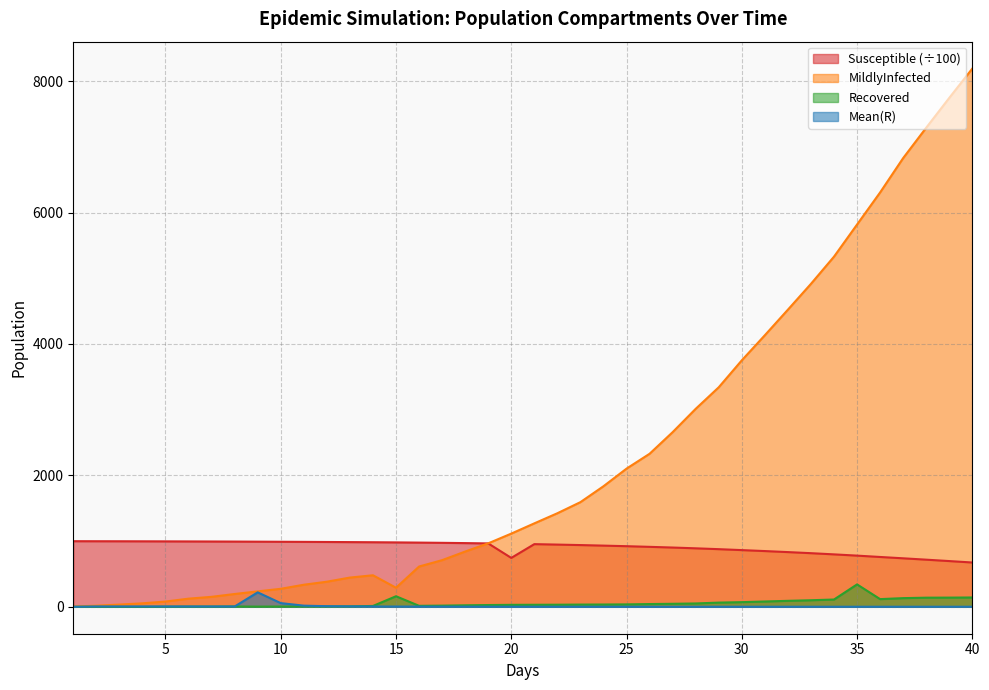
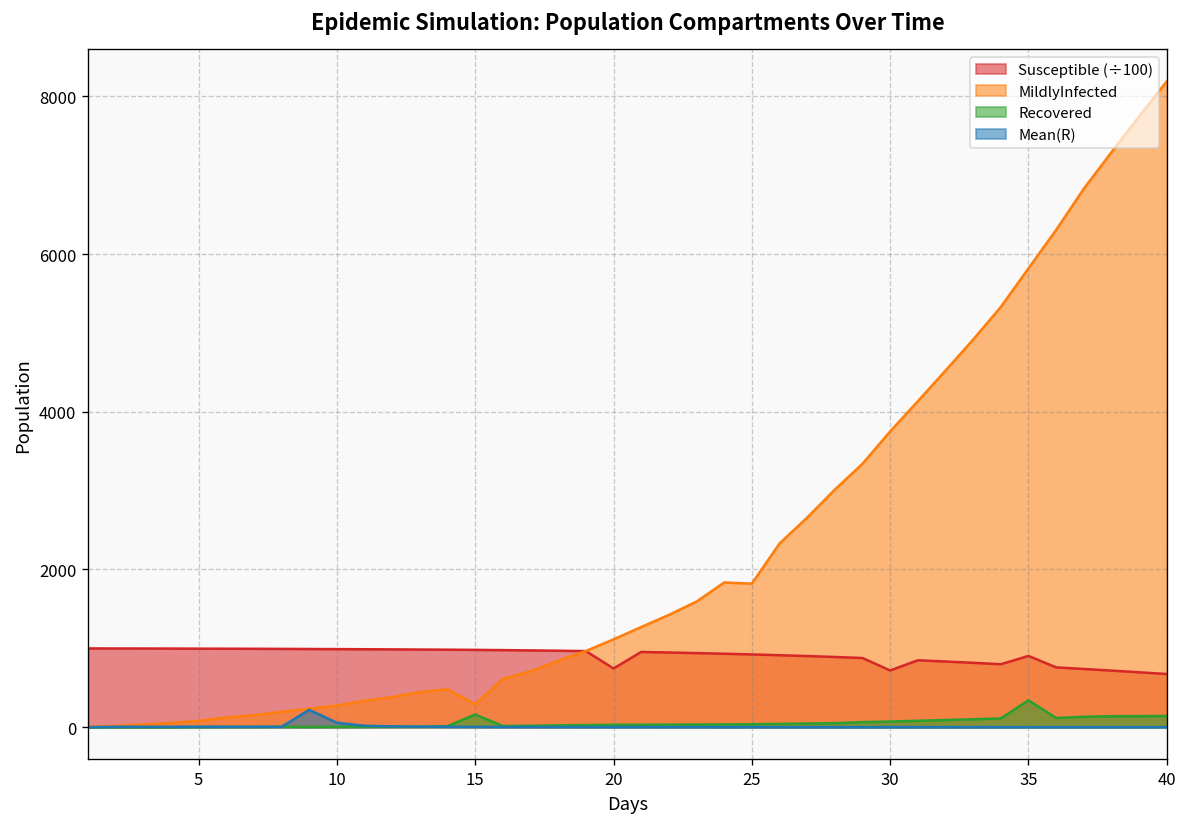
  {
    "Susceptible (÷100)": {
      "5": 1000,
      "10": 1000,
      "15": 1000,
      "20": 700,
      "25": 900,
-     "30": 900,
-     "35": 800,
+     "30": 700,
+     "35": 900,
      "40": 700
    },
    "MildlyInfected": {
      "5": 100,
      "10": 300,
      "15": 300,
      "20": 1100,
-     "25": 2100,
+     "25": 1800,
      "30": 3800,
      "35": 5800,
      "40": 8200
    },
    "Recovered": {
      "10": 0,
      "15": 200,
      "30": 100,
      "35": 300,
      "40": 100
    },
    "Mean(R)": {
      "10": 100,
      "15": 0,
      "30": 0,
      "35": 0,
      "40": 0
    }
  }
